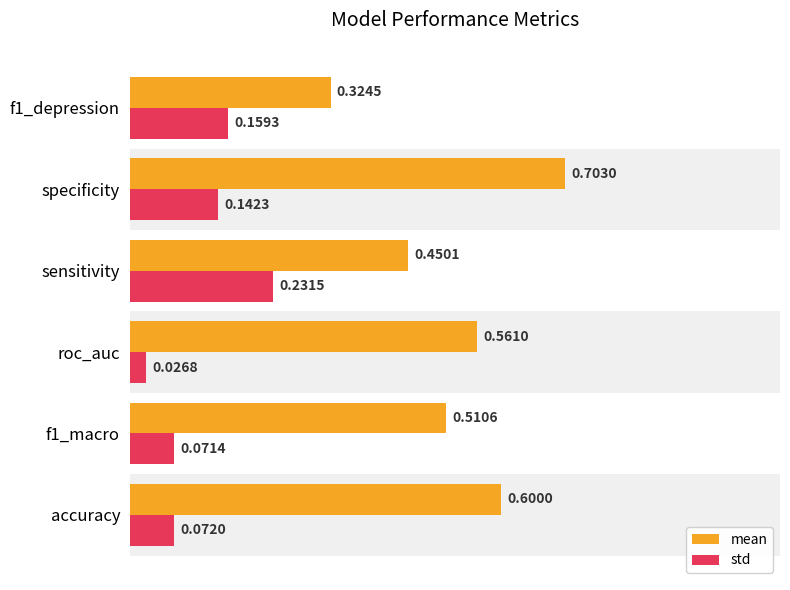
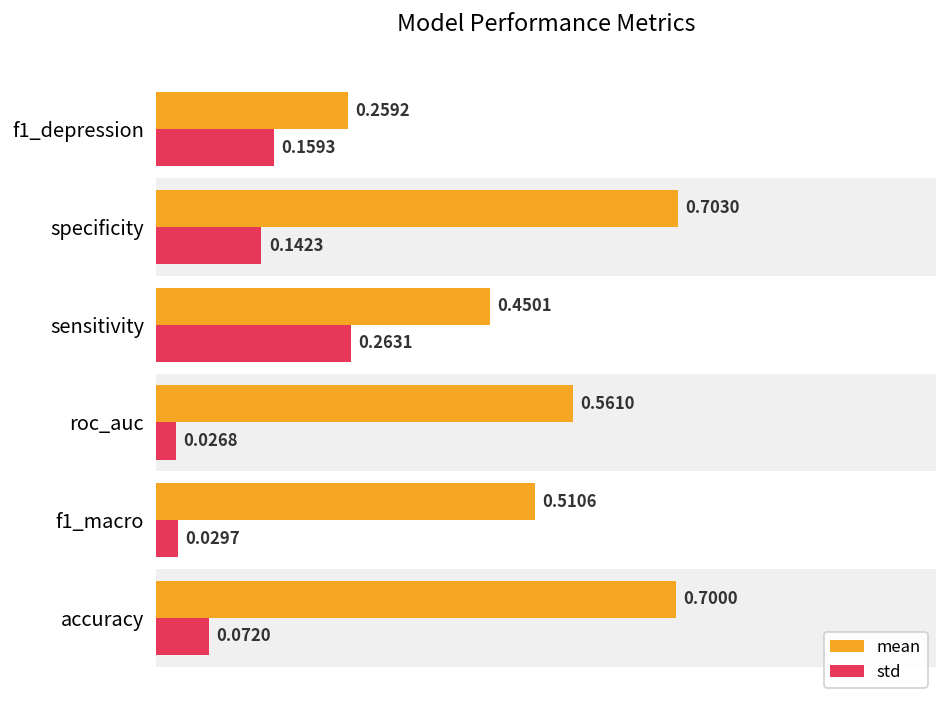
  {
    "mean": {
-     "f1_depression": 0.3245,
+     "f1_depression": 0.2592,
      "specificity": 0.7030,
      "sensitivity": 0.4501,
      "roc_auc": 0.5610,
      "f1_macro": 0.5106,
-     "accuracy": 0.6000
+     "accuracy": 0.7000
    },
    "std": {
      "f1_depression": 0.1593,
      "specificity": 0.1423,
-     "sensitivity": 0.2315,
+     "sensitivity": 0.2631,
      "roc_auc": 0.0268,
-     "f1_macro": 0.0714,
+     "f1_macro": 0.0297,
      "accuracy": 0.0720
    }
  }
